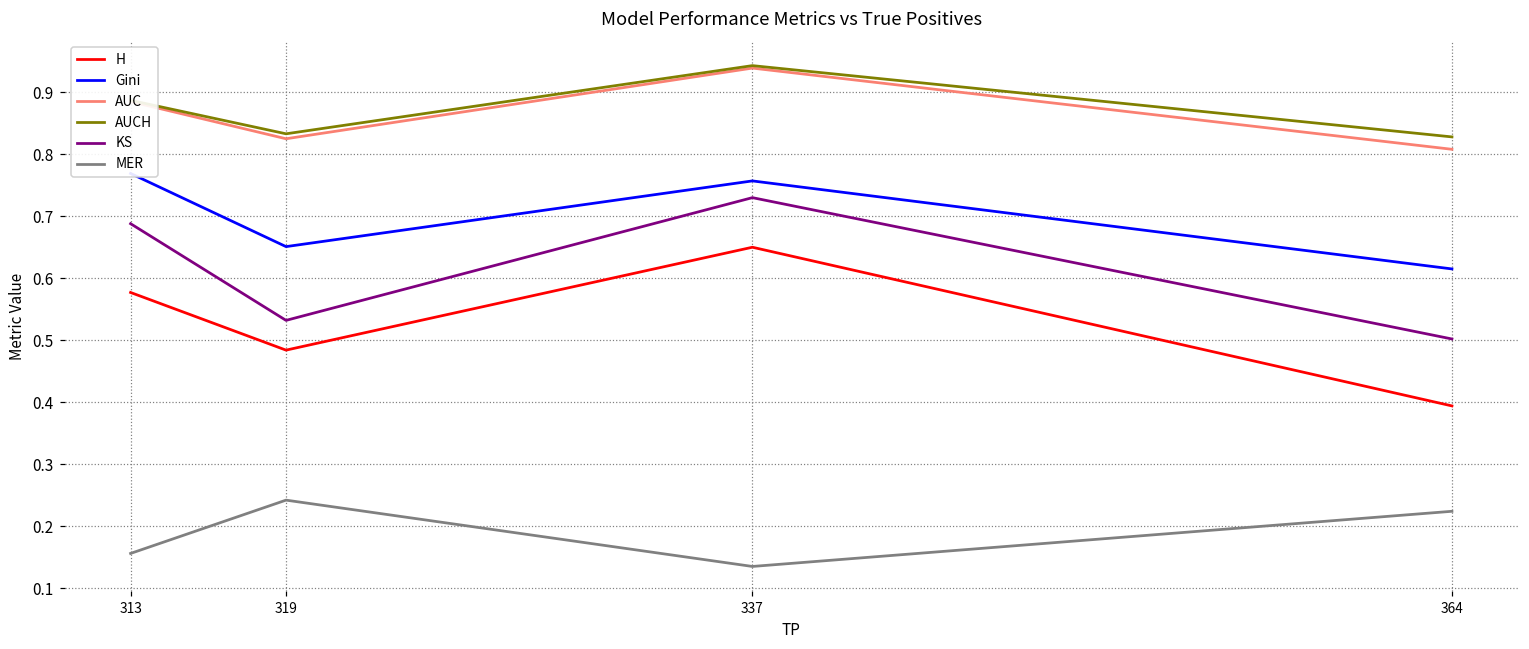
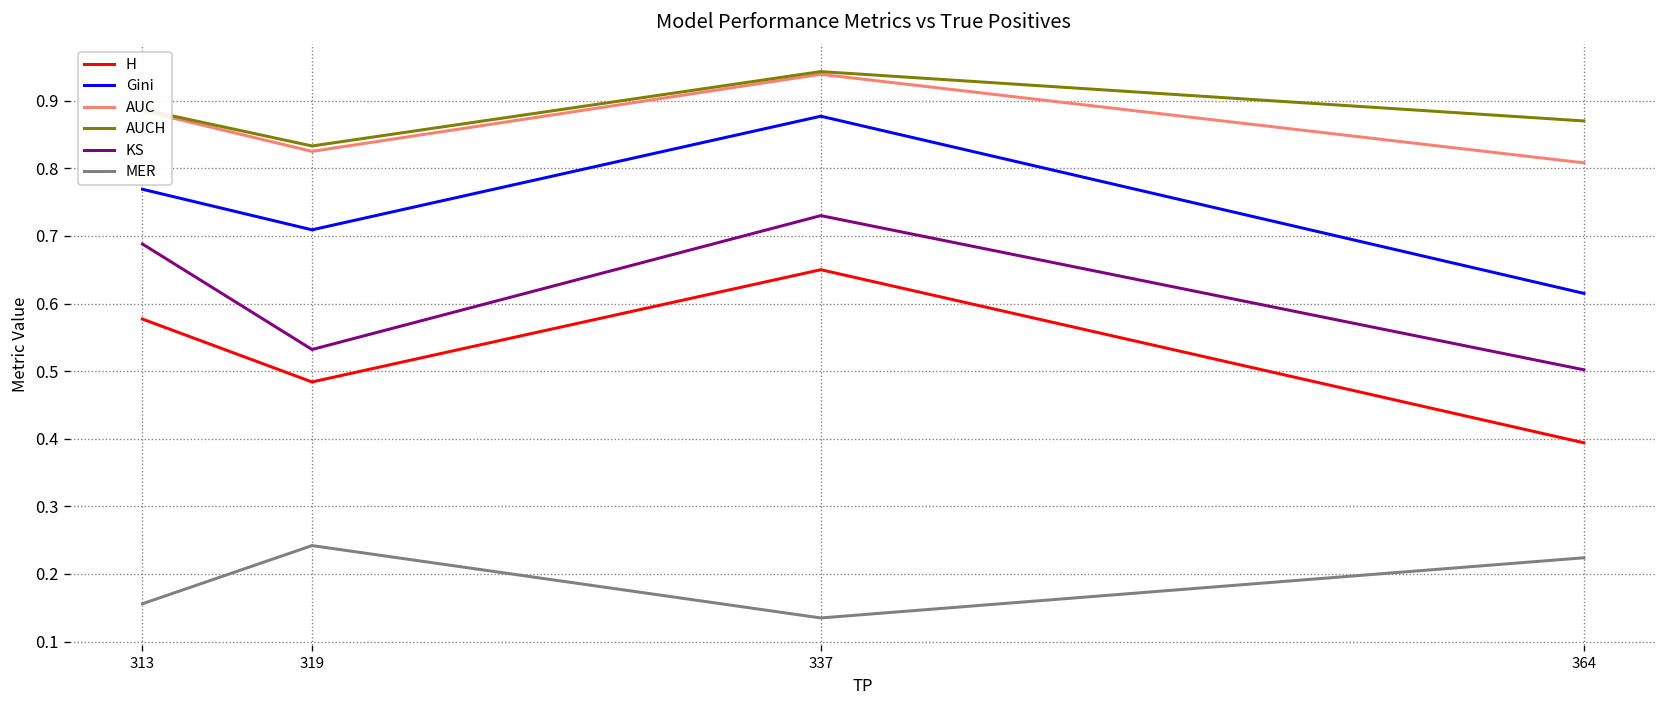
  {
    "H": {
      "313": 0.58,
      "319": 0.48,
      "337": 0.65,
      "364": 0.39
    },
    "Gini": {
-     "319": 0.65,
-     "337": 0.76,
+     "319": 0.71,
+     "337": 0.88,
      "364": 0.62
    },
    "AUC": {
      "319": 0.83,
      "364": 0.81
    },
    "AUCH": {
      "319": 0.83,
-     "364": 0.83
+     "364": 0.87
    },
    "KS": {
      "313": 0.69,
      "319": 0.53,
      "337": 0.73,
      "364": 0.50
    },
    "MER": {
      "313": 0.16,
      "319": 0.24,
      "337": 0.14,
      "364": 0.22
    }
  }
